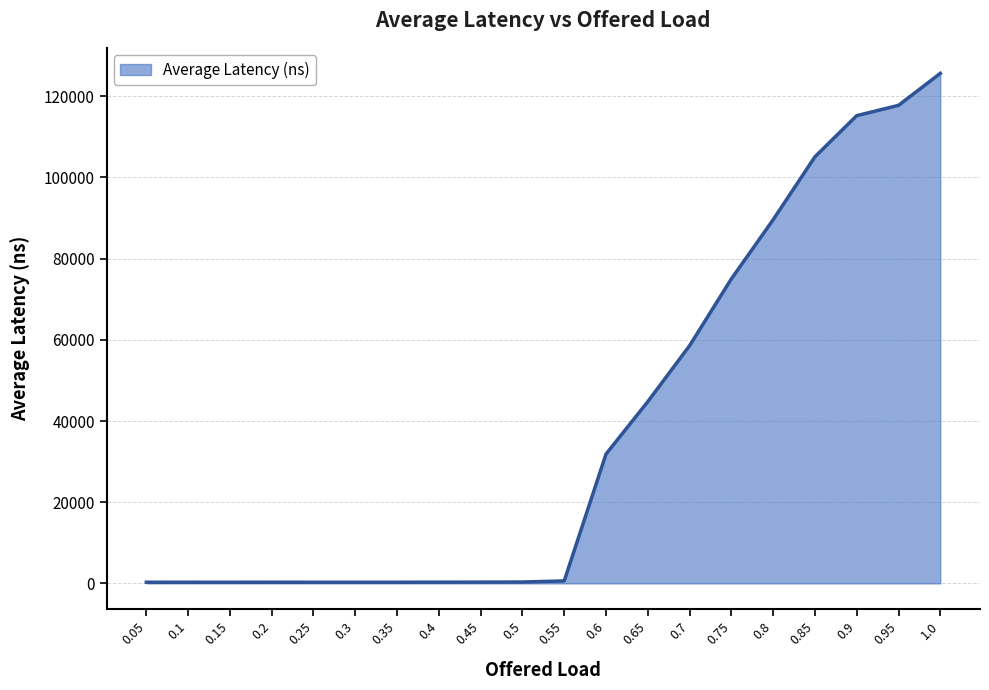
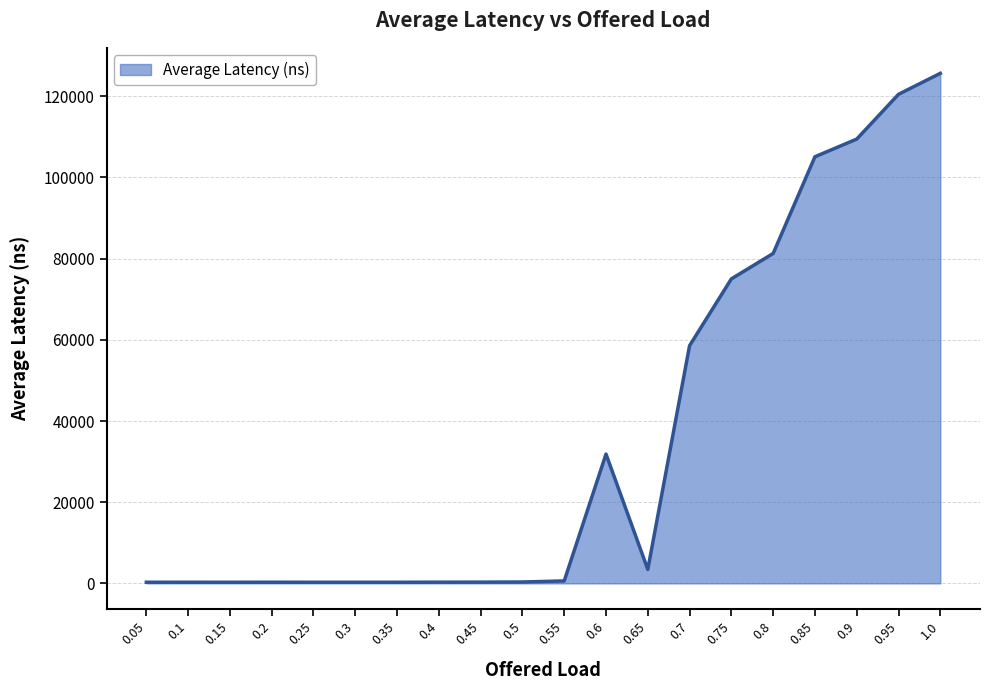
  {
    "0.05": 0,
    "0.1": 0,
    "0.15": 0,
    "0.2": 0,
    "0.25": 0,
    "0.3": 0,
    "0.35": 0,
    "0.4": 0,
    "0.45": 0,
    "0.5": 0,
    "0.55": 1000,
    "0.6": 32000,
-   "0.65": 45000,
+   "0.65": 3000,
    "0.7": 59000,
    "0.75": 75000,
-   "0.8": 90000,
+   "0.8": 81000,
    "0.85": 105000,
-   "0.9": 115000,
-   "0.95": 118000,
+   "0.9": 109000,
+   "0.95": 120000,
    "1.0": 126000
  }
